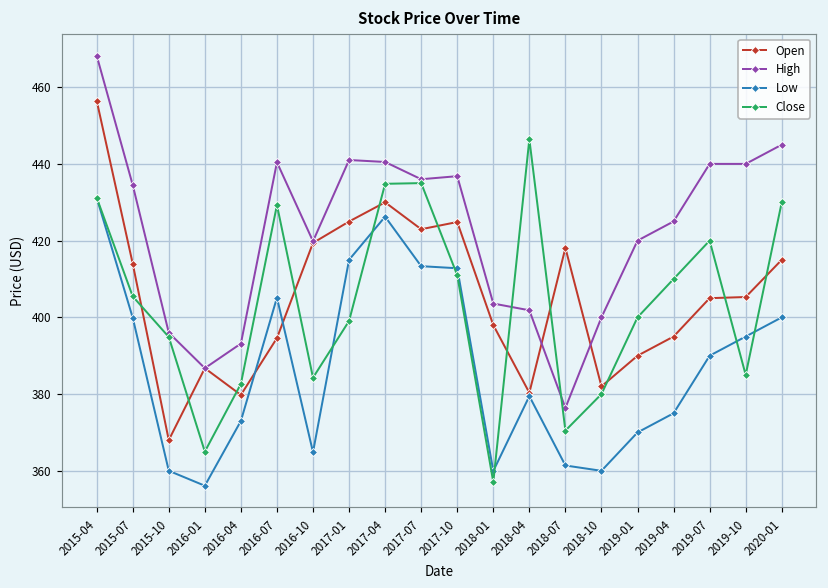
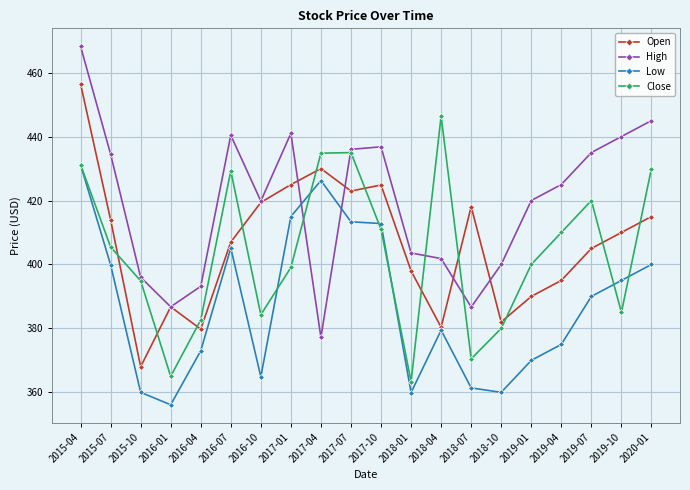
  {
    "Open": {
      "2015-04": 457,
      "2015-07": 414,
      "2015-10": 368,
      "2016-04": 380,
-     "2016-07": 395,
+     "2016-07": 407,
      "2017-01": 425,
      "2017-04": 430,
      "2017-07": 423,
      "2017-10": 425,
      "2018-01": 398,
      "2018-04": 380,
      "2018-07": 418,
      "2018-10": 382,
      "2019-01": 390,
      "2019-04": 395,
      "2019-07": 405,
-     "2019-10": 405,
+     "2019-10": 410,
      "2020-01": 415
    },
    "High": {
      "2015-04": 468,
      "2015-07": 435,
      "2015-10": 396,
      "2016-04": 393,
      "2016-07": 440,
      "2017-01": 441,
-     "2017-04": 441,
+     "2017-04": 377,
      "2017-07": 436,
      "2017-10": 437,
      "2018-01": 404,
      "2018-04": 402,
-     "2018-07": 376,
+     "2018-07": 387,
      "2018-10": 400,
      "2019-01": 420,
      "2019-04": 425,
-     "2019-07": 440,
+     "2019-07": 435,
      "2019-10": 440,
      "2020-01": 445
    },
    "Low": {
      "2015-07": 400,
      "2015-10": 360,
      "2016-01": 356,
      "2016-04": 373,
      "2016-07": 405,
      "2016-10": 365,
      "2017-01": 415,
      "2017-04": 426,
      "2017-07": 413,
      "2017-10": 413,
      "2018-01": 360,
      "2018-04": 379,
      "2018-07": 361,
      "2018-10": 360,
      "2019-01": 370,
      "2019-04": 375,
      "2019-07": 390,
      "2019-10": 395,
      "2020-01": 400
    },
    "Close": {
      "2015-07": 405,
      "2015-10": 395,
      "2016-01": 365,
      "2016-04": 383,
      "2016-07": 429,
      "2016-10": 384,
      "2017-01": 399,
      "2017-04": 435,
      "2017-07": 435,
      "2017-10": 411,
-     "2018-01": 357,
+     "2018-01": 363,
      "2018-04": 446,
      "2018-07": 370,
      "2018-10": 380,
      "2019-01": 400,
      "2019-04": 410,
      "2019-07": 420,
      "2019-10": 385,
      "2020-01": 430
    }
  }
